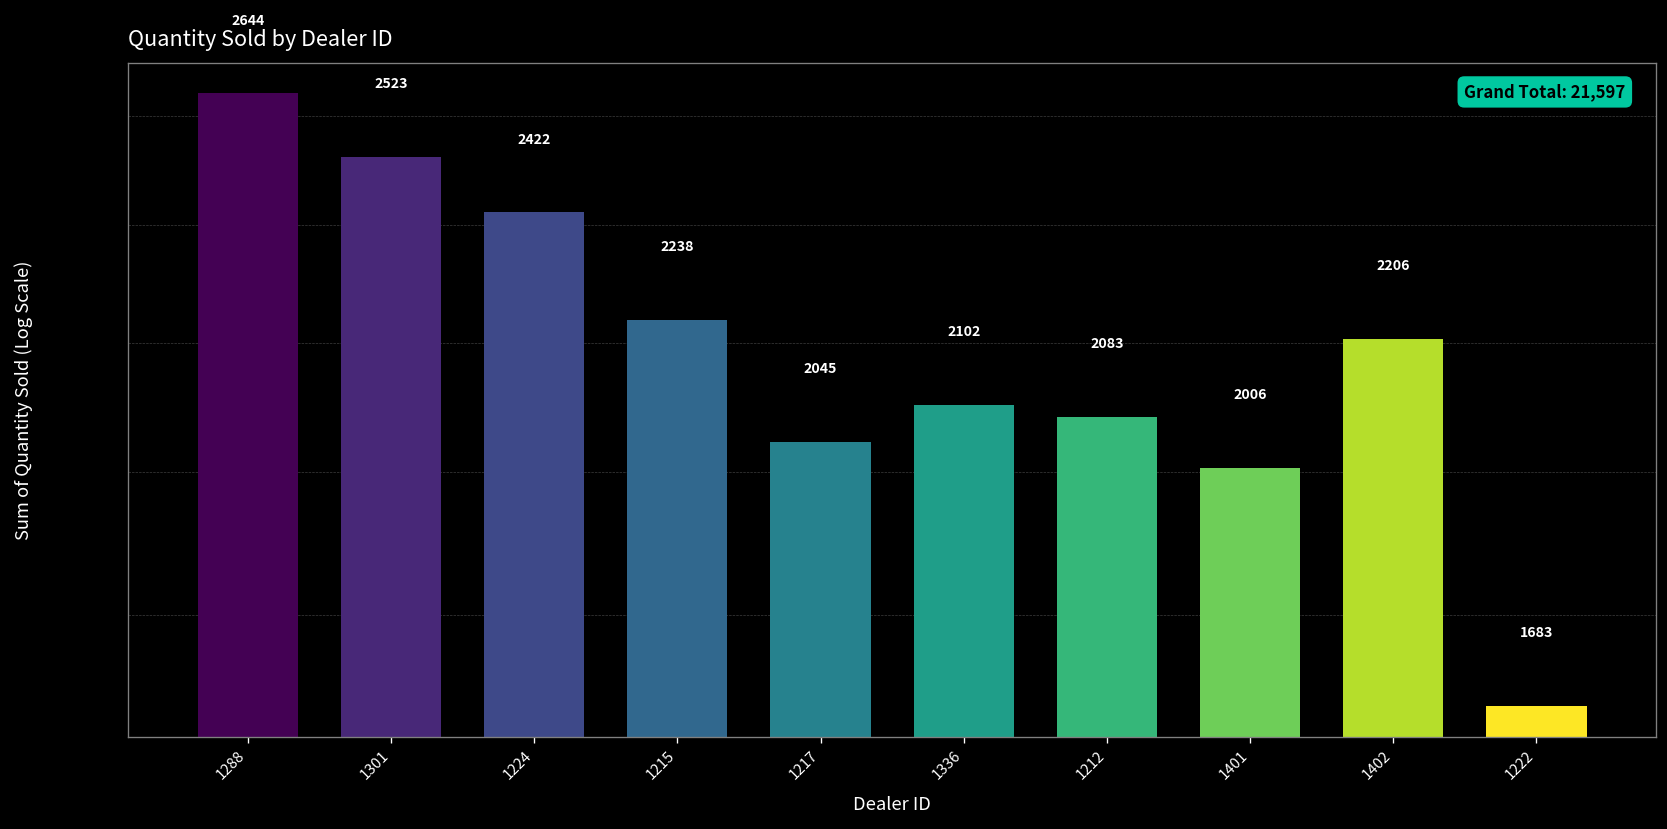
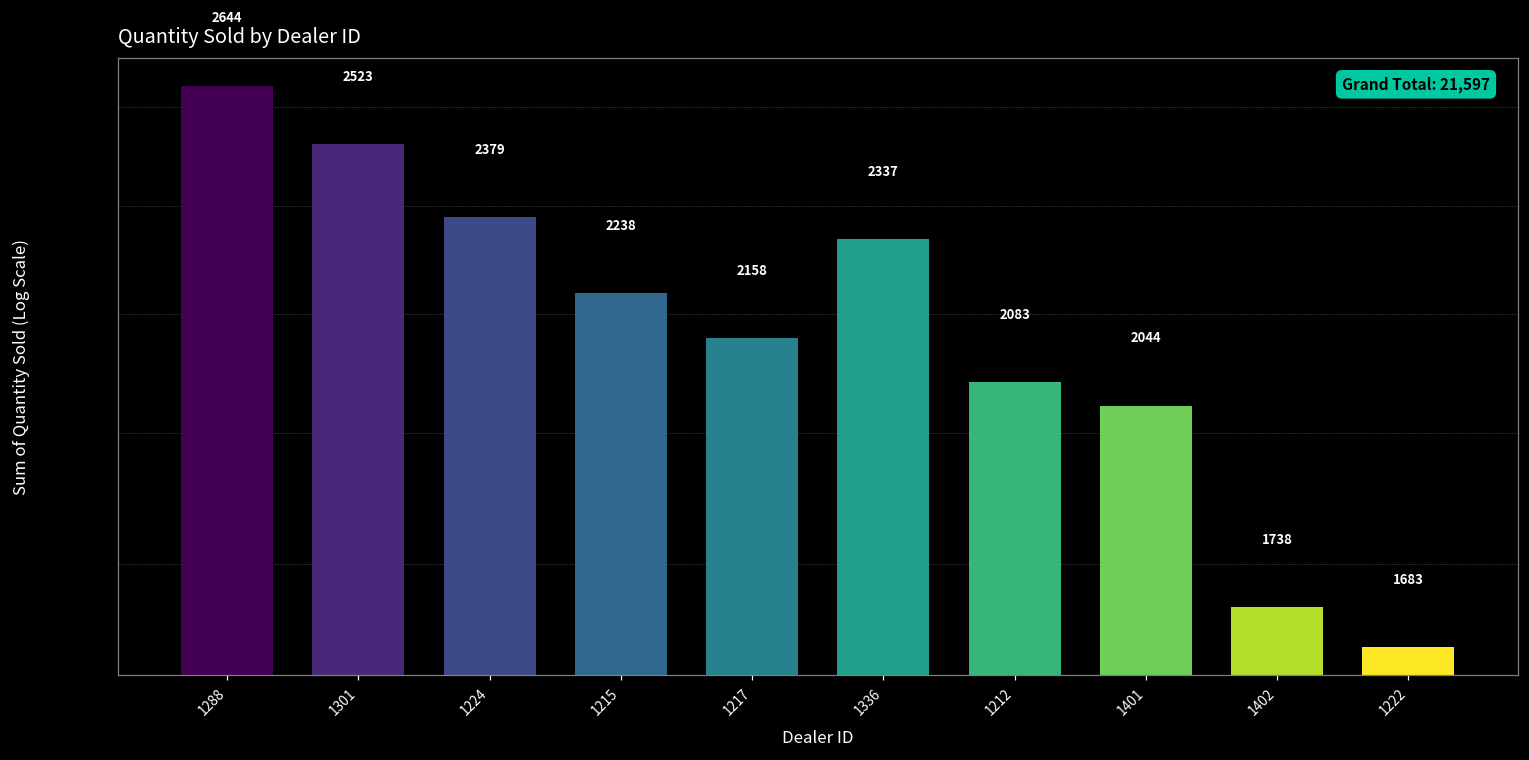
  {
-   "1224": 2422,
-   "1217": 2045,
-   "1336": 2102,
-   "1401": 2006,
-   "1402": 2206
+   "1224": 2379,
+   "1217": 2158,
+   "1336": 2337,
+   "1401": 2044,
+   "1402": 1738
  }
